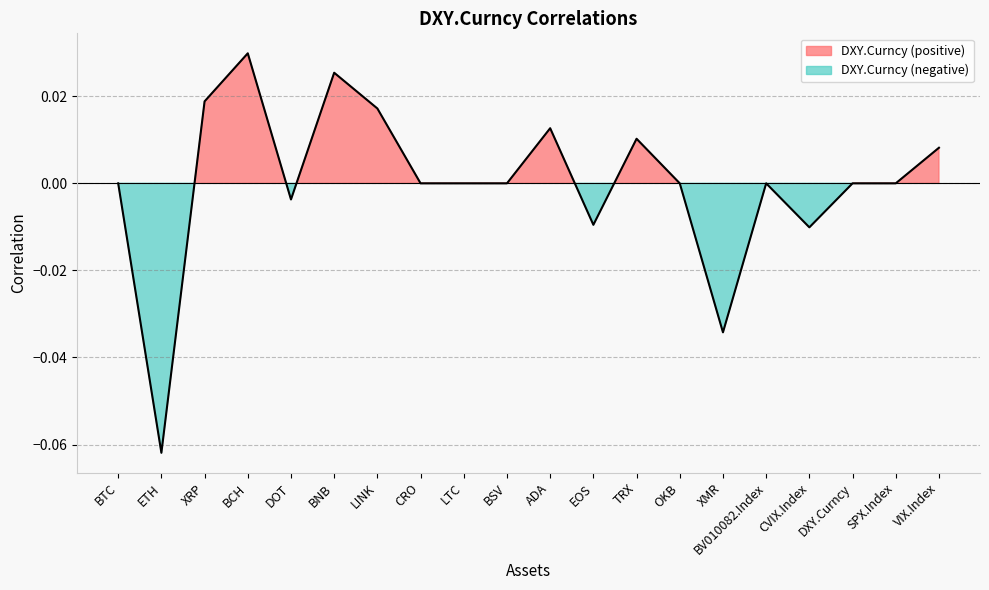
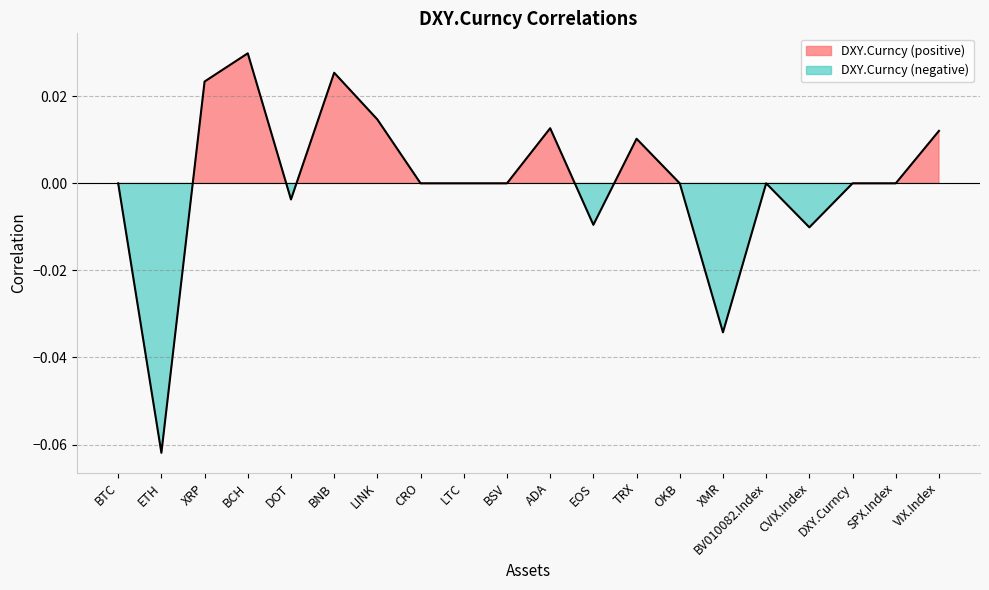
  {
    "BTC": 0.000,
    "ETH": -0.062,
-   "XRP": 0.019,
+   "XRP": 0.023,
    "BCH": 0.030,
    "DOT": -0.004,
    "BNB": 0.025,
-   "LINK": 0.017,
+   "LINK": 0.015,
    "CRO": 0.000,
    "LTC": 0.000,
    "BSV": 0.000,
    "ADA": 0.013,
    "EOS": -0.010,
    "TRX": 0.010,
    "OKB": 0.000,
    "XMR": -0.034,
    "BV010082.Index": 0.000,
    "CVIX.Index": -0.010,
    "DXY.Curncy": 0.000,
    "SPX.Index": 0.000,
-   "VIX.Index": 0.008
+   "VIX.Index": 0.012
  }
